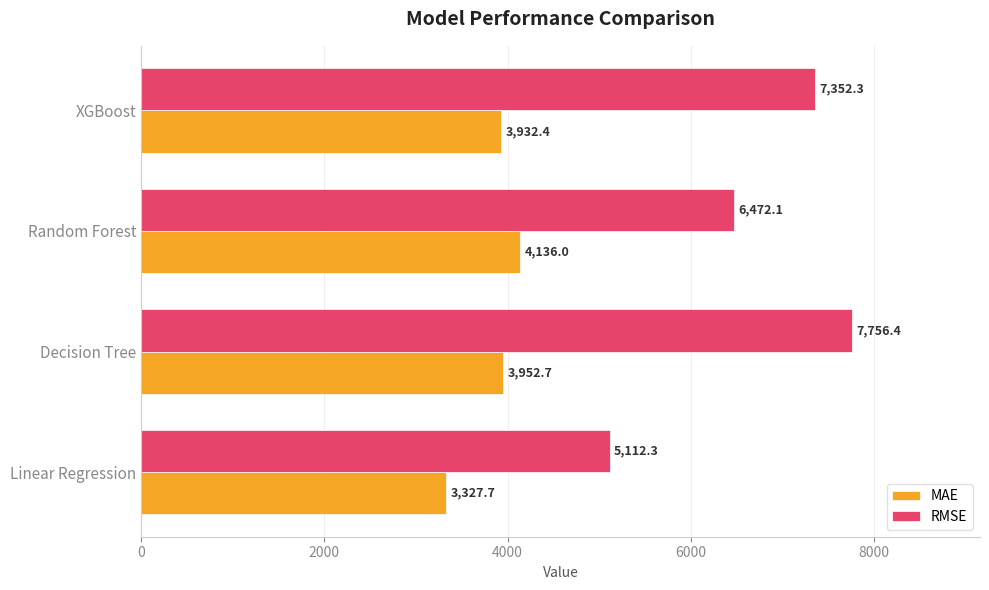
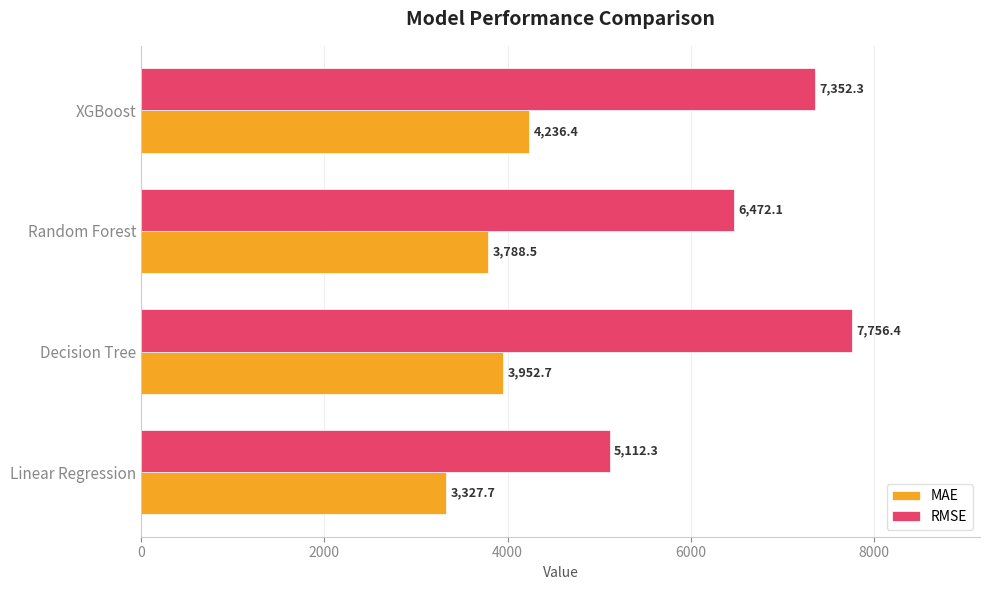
  {
    "MAE": {
-     "XGBoost": "3,932.4",
-     "Random Forest": "4,136.0",
+     "XGBoost": "4,236.4",
+     "Random Forest": "3,788.5",
      "Decision Tree": "3,952.7",
      "Linear Regression": "3,327.7"
    },
    "RMSE": {
      "XGBoost": "7,352.3",
      "Random Forest": "6,472.1",
      "Decision Tree": "7,756.4",
      "Linear Regression": "5,112.3"
    }
  }
